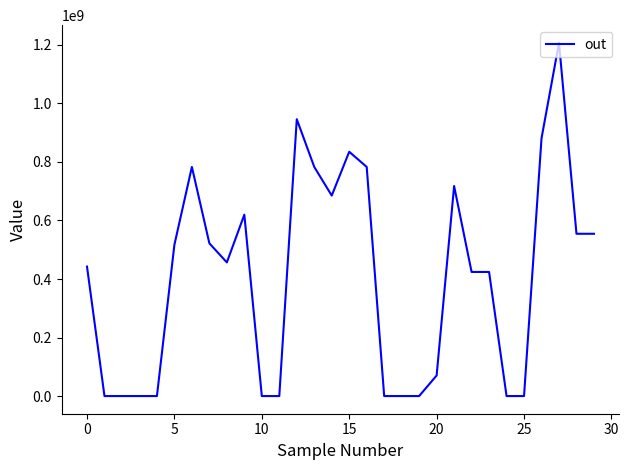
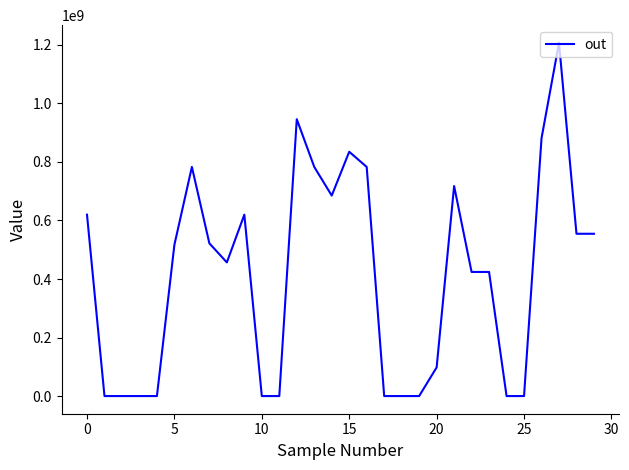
  {
-   "0": 440000000,
+   "0": 620000000,
    "5": 520000000,
    "10": 0,
    "15": 830000000,
-   "20": 70000000,
+   "20": 100000000,
    "25": 0
  }
